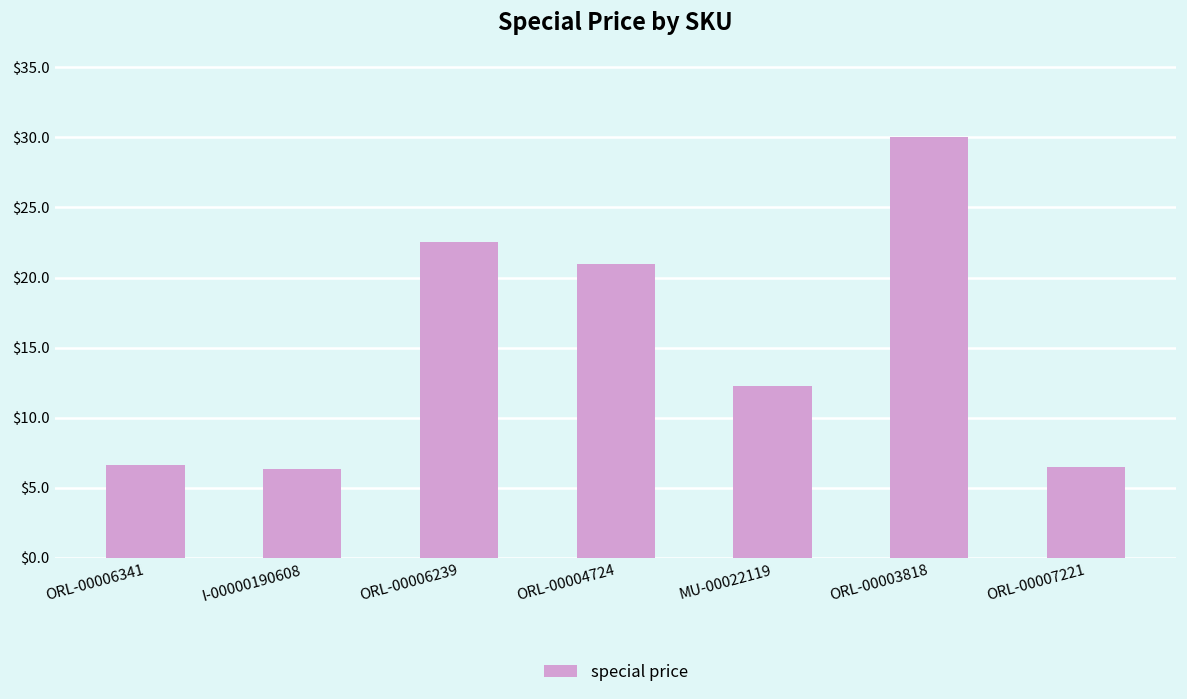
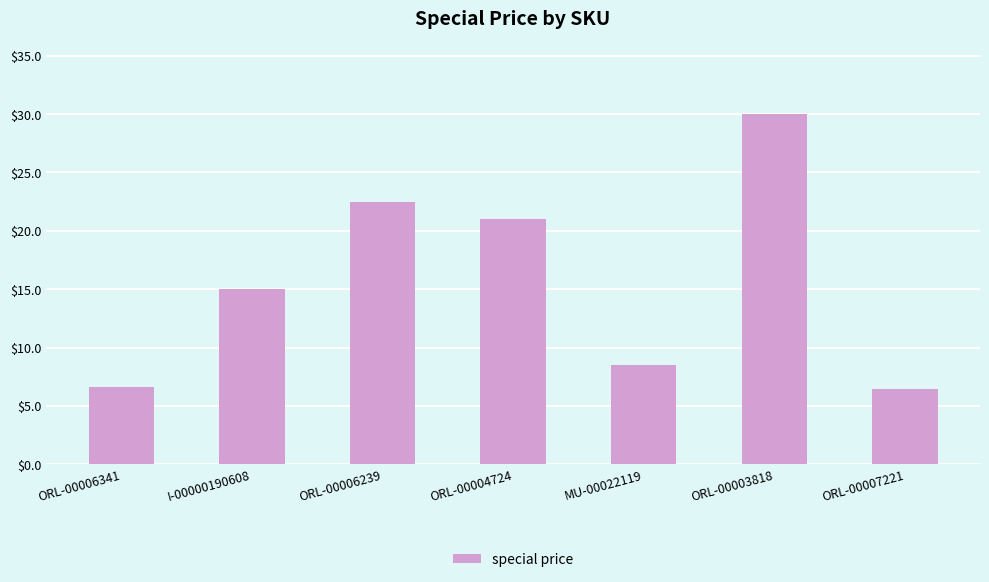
  {
    "ORL-00006341": "$6.6",
-   "I-00000190608": "$6.3",
+   "I-00000190608": "$15.0",
    "ORL-00006239": "$22.5",
    "ORL-00004724": "$21.0",
-   "MU-00022119": "$12.2",
+   "MU-00022119": "$8.5",
    "ORL-00003818": "$30.0",
    "ORL-00007221": "$6.5"
  }
